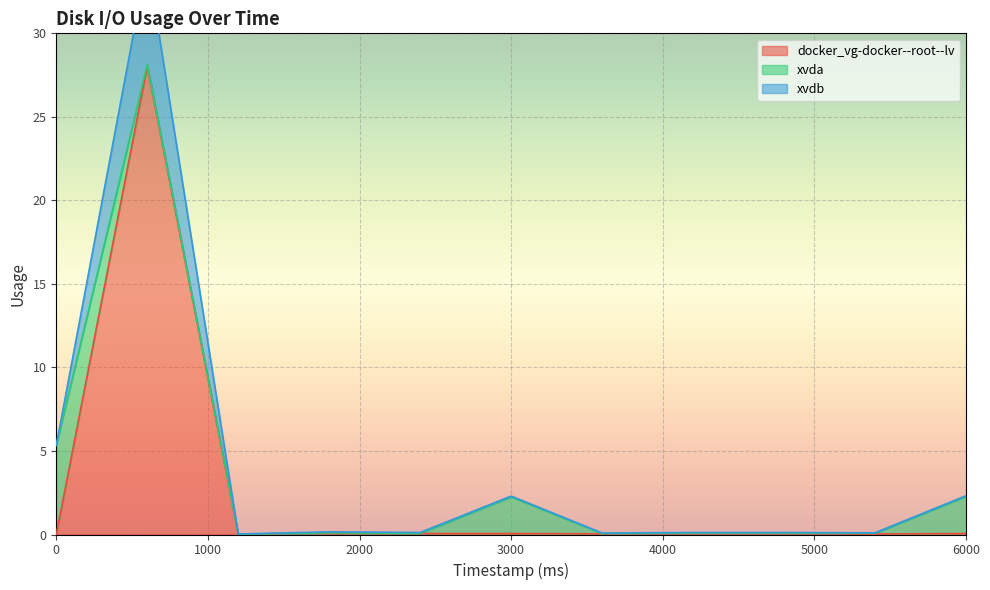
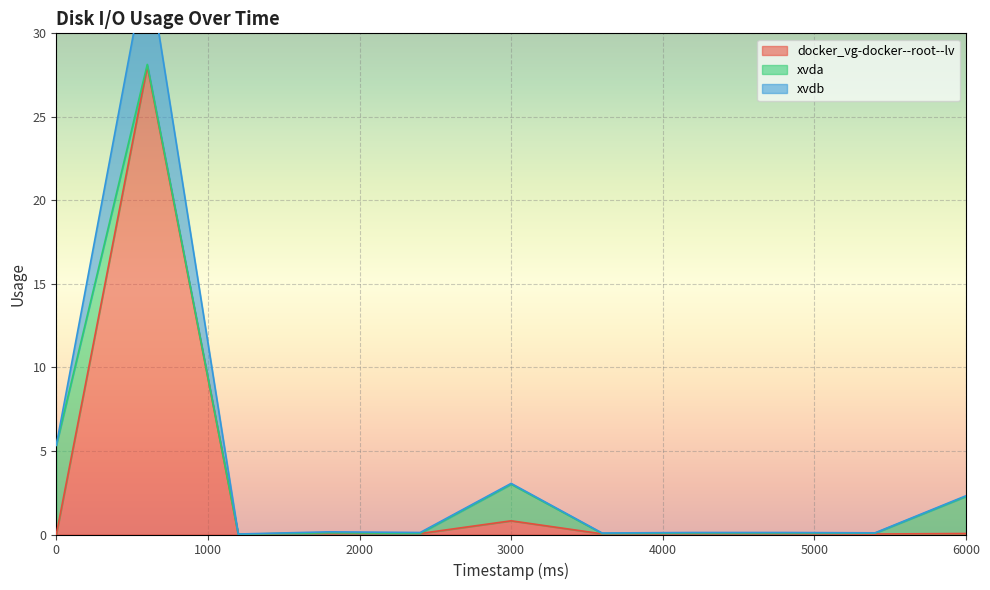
  {
    "docker_vg-docker--root--lv": {
      "0": 0.0,
-     "3000": 0.1,
+     "3000": 0.8,
      "6000": 0.1
    }
  }
